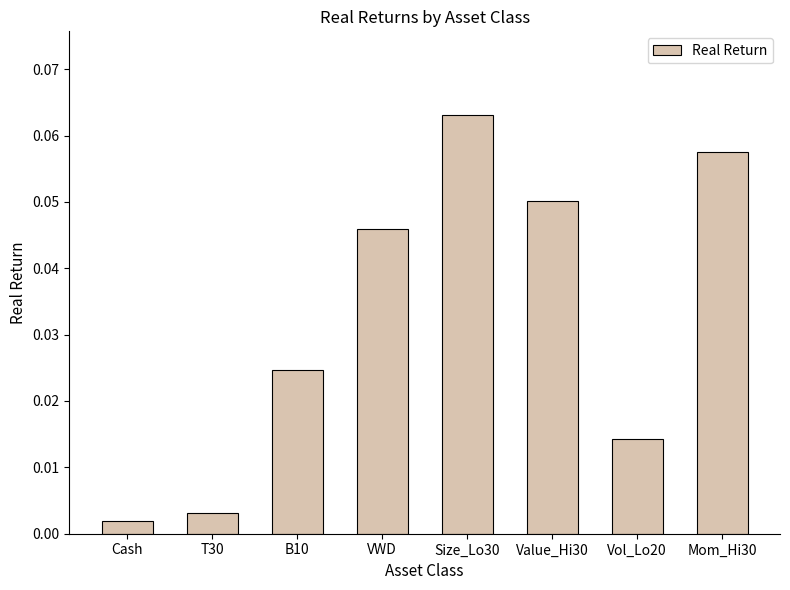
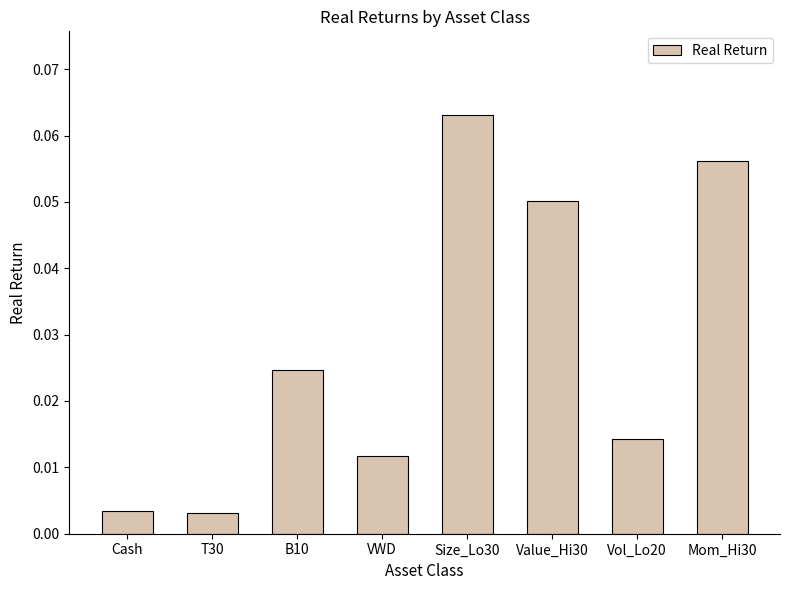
  {
-   "Cash": 0.002,
+   "Cash": 0.003,
    "T30": 0.003,
    "B10": 0.025,
-   "VWD": 0.046,
+   "VWD": 0.012,
    "Size_Lo30": 0.063,
    "Value_Hi30": 0.050,
    "Vol_Lo20": 0.014,
-   "Mom_Hi30": 0.057
+   "Mom_Hi30": 0.056
  }
